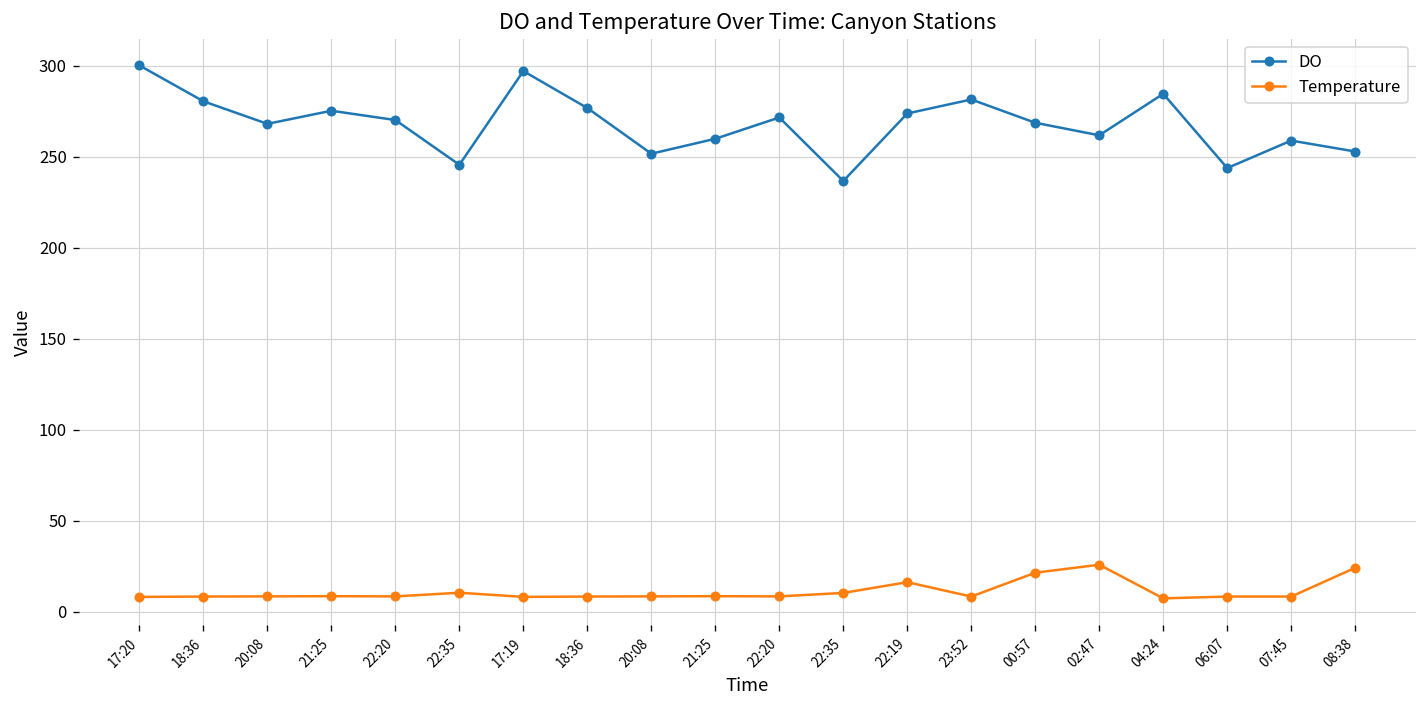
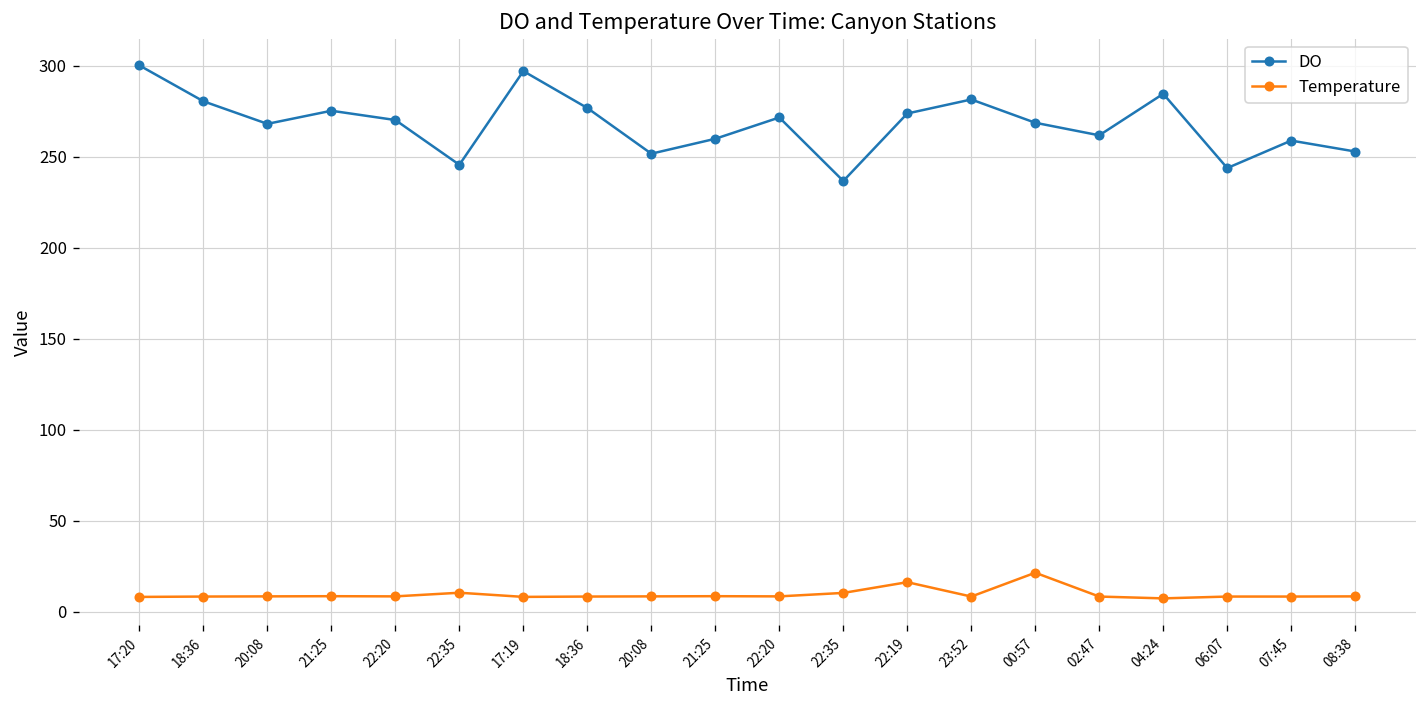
  {
    "DO": {
      "17:20": 300,
      "17:19": 297,
      "22:19": 274,
      "23:52": 282,
      "00:57": 269,
      "02:47": 262,
      "04:24": 285,
      "06:07": 244,
      "07:45": 259,
      "08:38": 253
    },
    "Temperature": {
      "17:20": 8,
      "17:19": 8,
      "22:19": 16,
      "23:52": 8,
      "00:57": 22,
-     "02:47": 26,
+     "02:47": 8,
      "04:24": 7,
      "06:07": 8,
      "07:45": 8,
-     "08:38": 24
+     "08:38": 9
    }
  }
